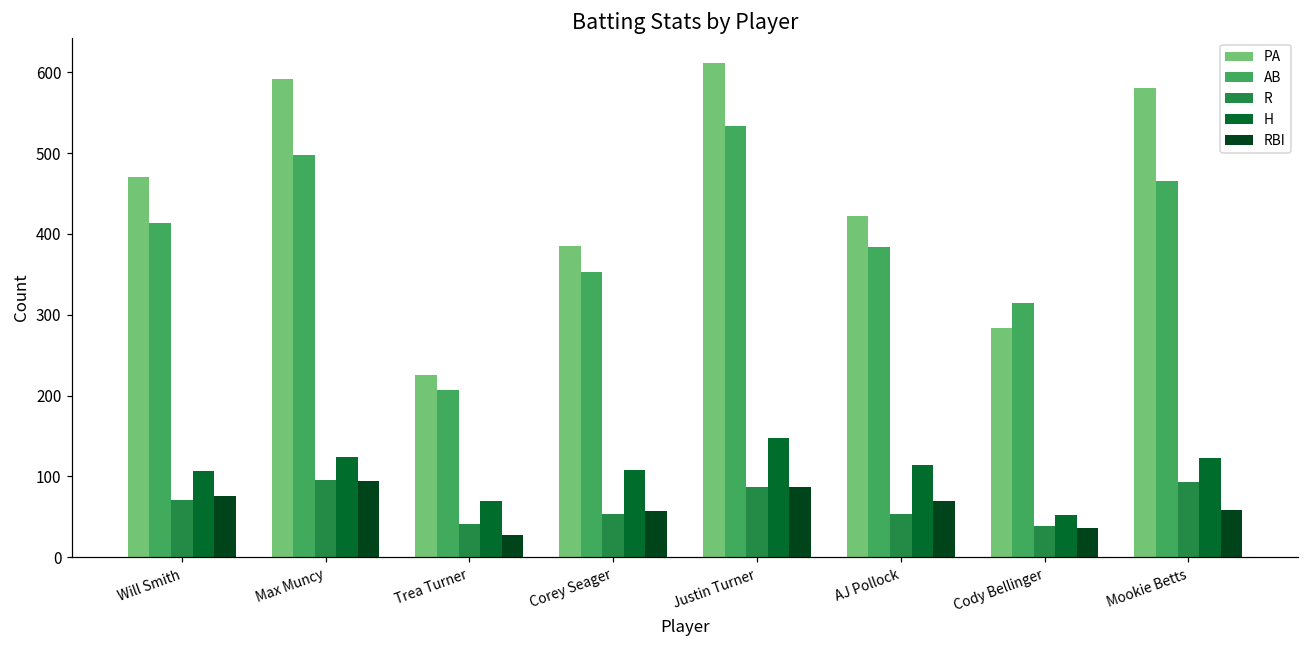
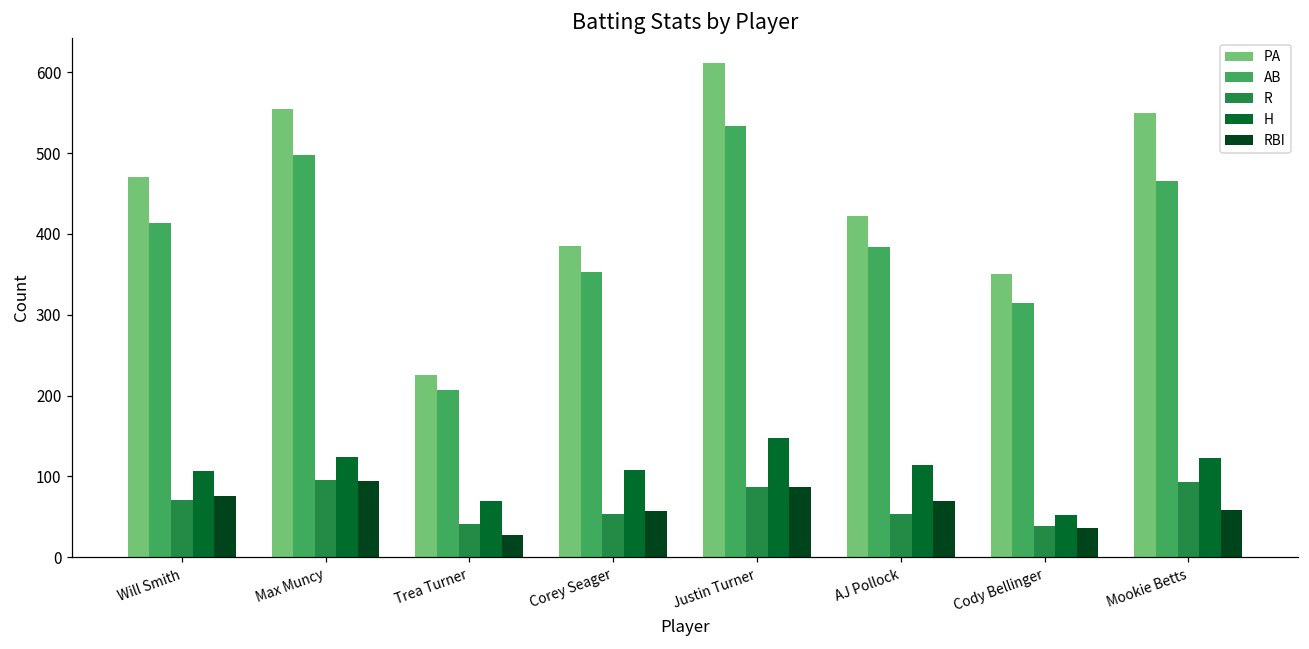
  {
    "PA": {
      "Will Smith": 470,
-     "Max Muncy": 590,
+     "Max Muncy": 550,
      "Trea Turner": 230,
      "Corey Seager": 390,
      "Justin Turner": 610,
      "AJ Pollock": 420,
-     "Cody Bellinger": 280,
-     "Mookie Betts": 580
+     "Cody Bellinger": 350,
+     "Mookie Betts": 550
    }
  }
